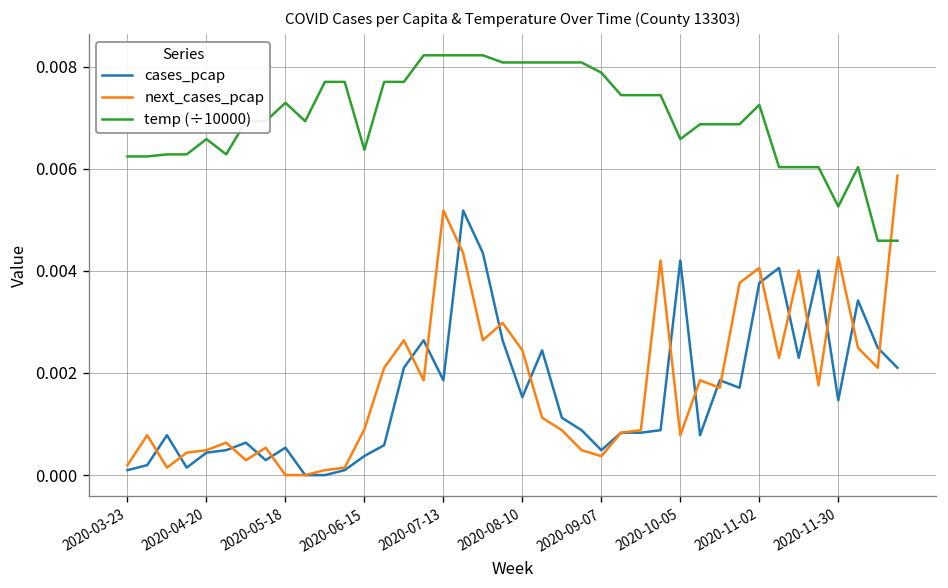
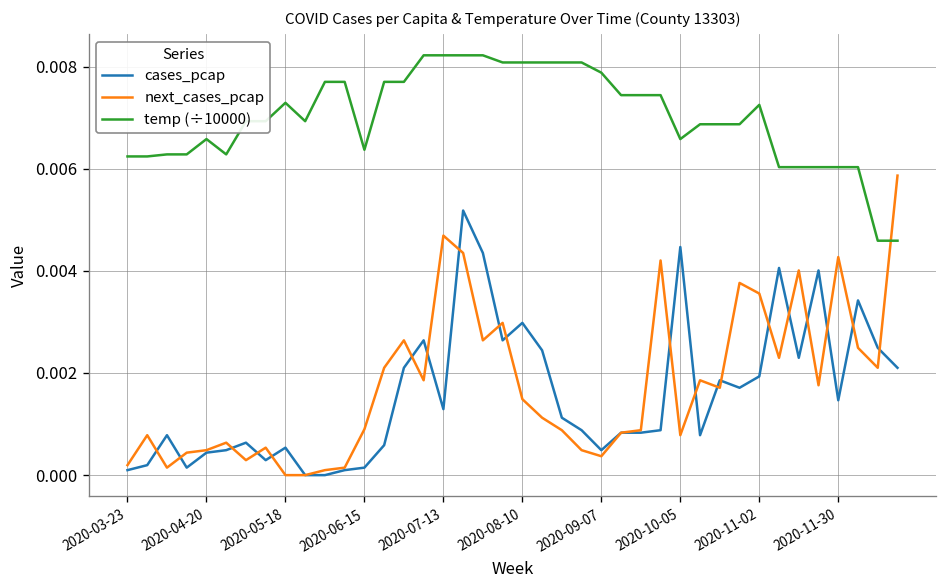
  {
    "cases_pcap": {
      "2020-03-23": 0.0001,
      "2020-05-18": 0.0005,
-     "2020-06-15": 0.0004,
-     "2020-07-13": 0.0019,
-     "2020-08-10": 0.0015,
+     "2020-06-15": 0.0001,
+     "2020-07-13": 0.0013,
+     "2020-08-10": 0.0030,
      "2020-09-07": 0.0005,
-     "2020-10-05": 0.0042,
-     "2020-11-02": 0.0038,
+     "2020-10-05": 0.0045,
+     "2020-11-02": 0.0019,
      "2020-11-30": 0.0015
    },
    "next_cases_pcap": {
      "2020-03-23": 0.0002,
      "2020-05-18": 0.0000,
      "2020-06-15": 0.0009,
-     "2020-07-13": 0.0052,
-     "2020-08-10": 0.0024,
+     "2020-07-13": 0.0047,
+     "2020-08-10": 0.0015,
      "2020-09-07": 0.0004,
      "2020-10-05": 0.0008,
-     "2020-11-02": 0.0041,
+     "2020-11-02": 0.0036,
      "2020-11-30": 0.0043
    },
    "temp (÷10000)": {
      "2020-03-23": 0.0062,
      "2020-05-18": 0.0073,
      "2020-06-15": 0.0064,
      "2020-07-13": 0.0082,
      "2020-08-10": 0.0081,
      "2020-09-07": 0.0079,
      "2020-10-05": 0.0066,
      "2020-11-02": 0.0073,
-     "2020-11-30": 0.0053
+     "2020-11-30": 0.0060
    }
  }
